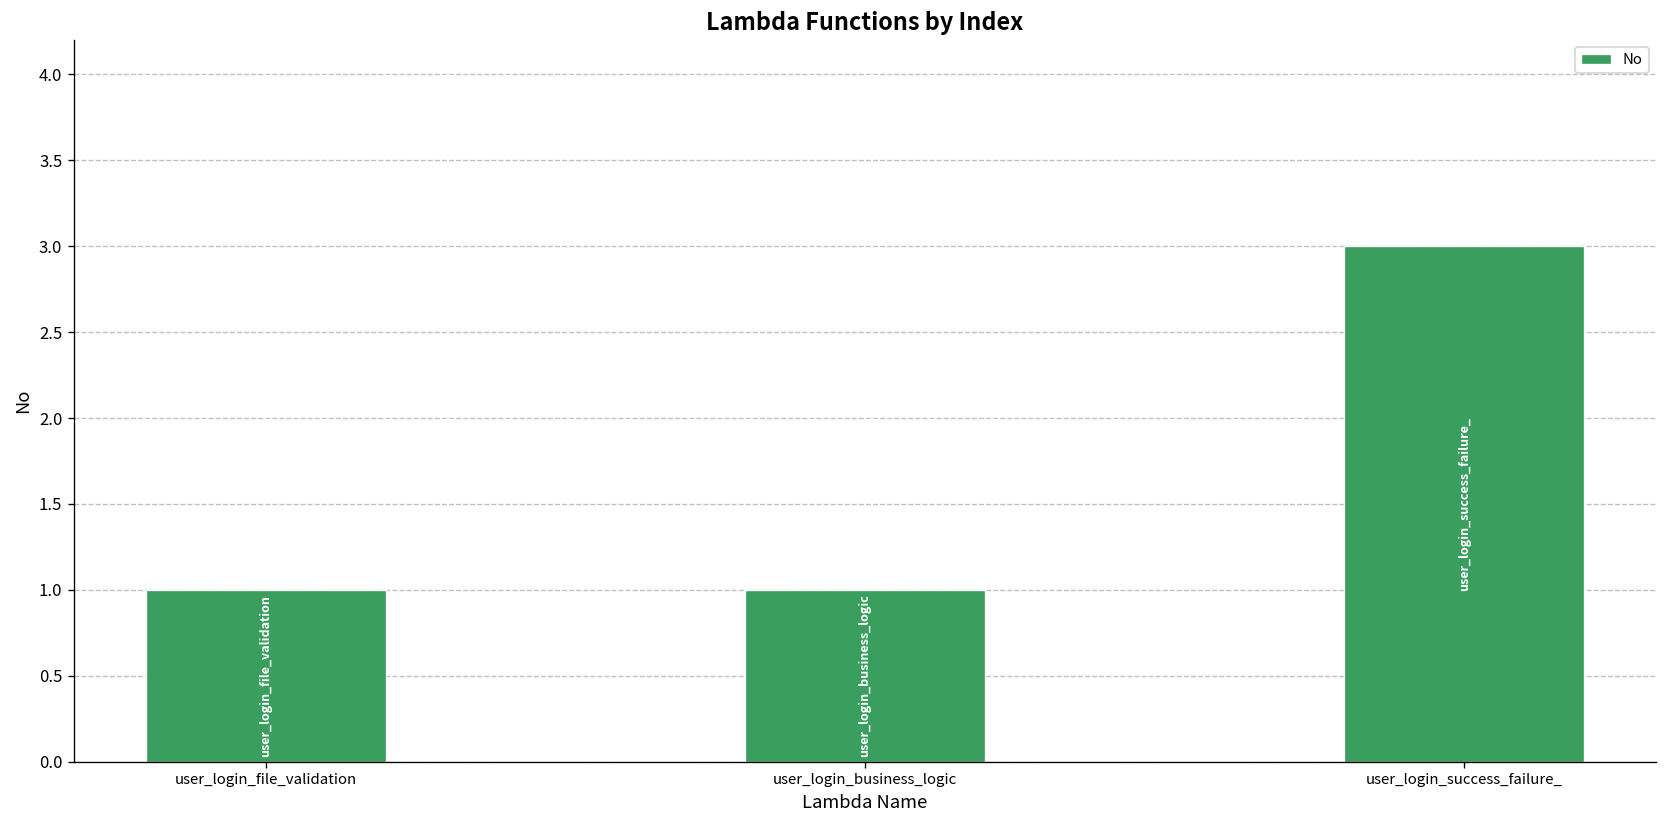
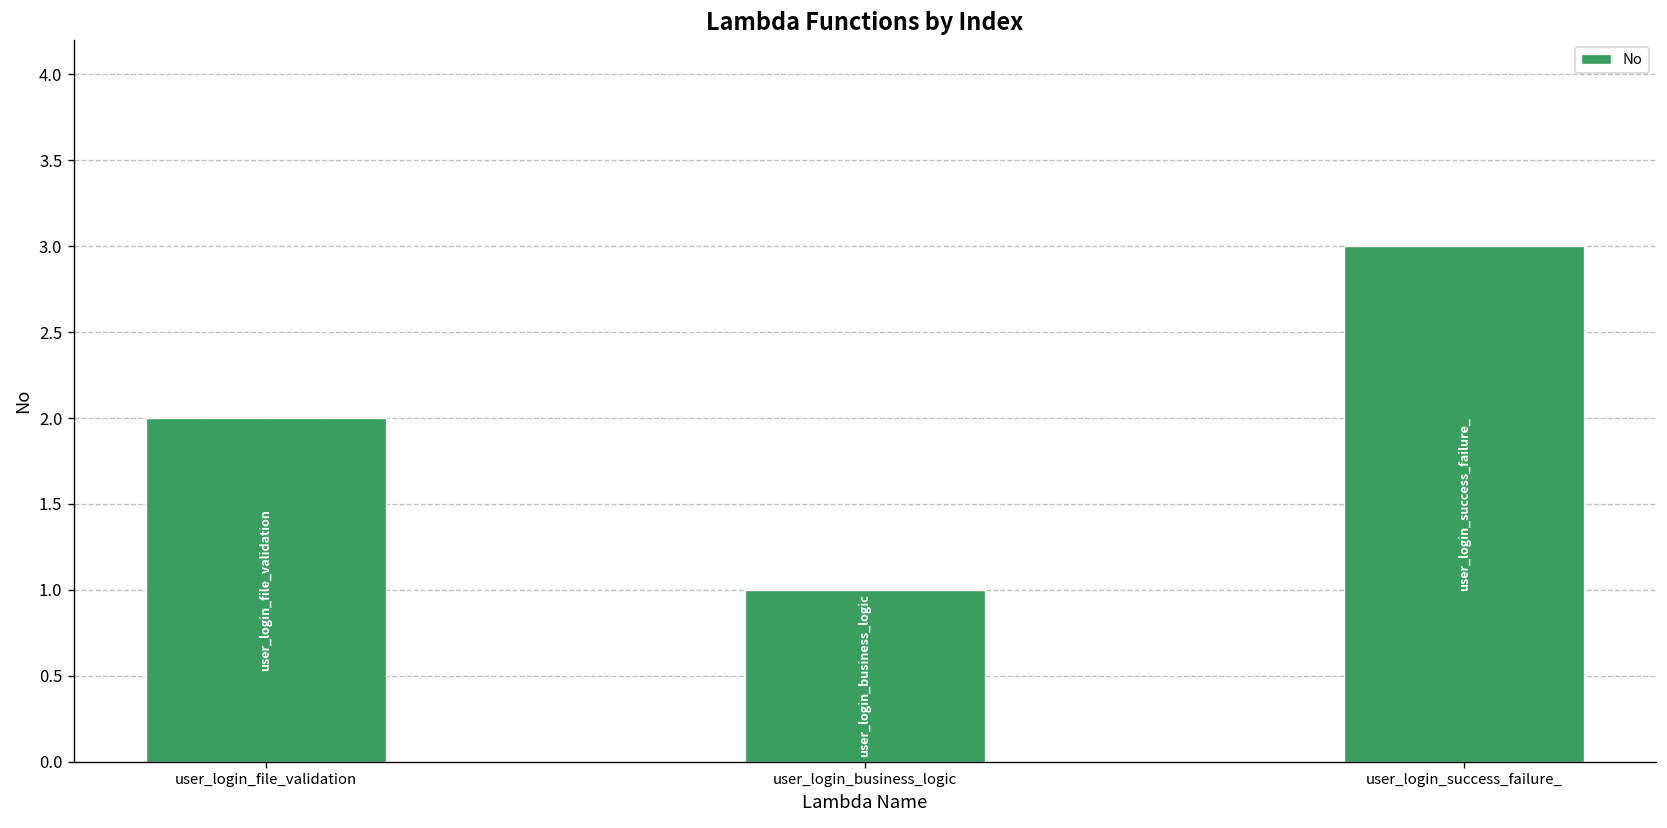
  {
-   "user_login_file_validation": 1,
+   "user_login_file_validation": 2,
    "user_login_business_logic": 1,
    "user_login_success_failure_": 3
  }
